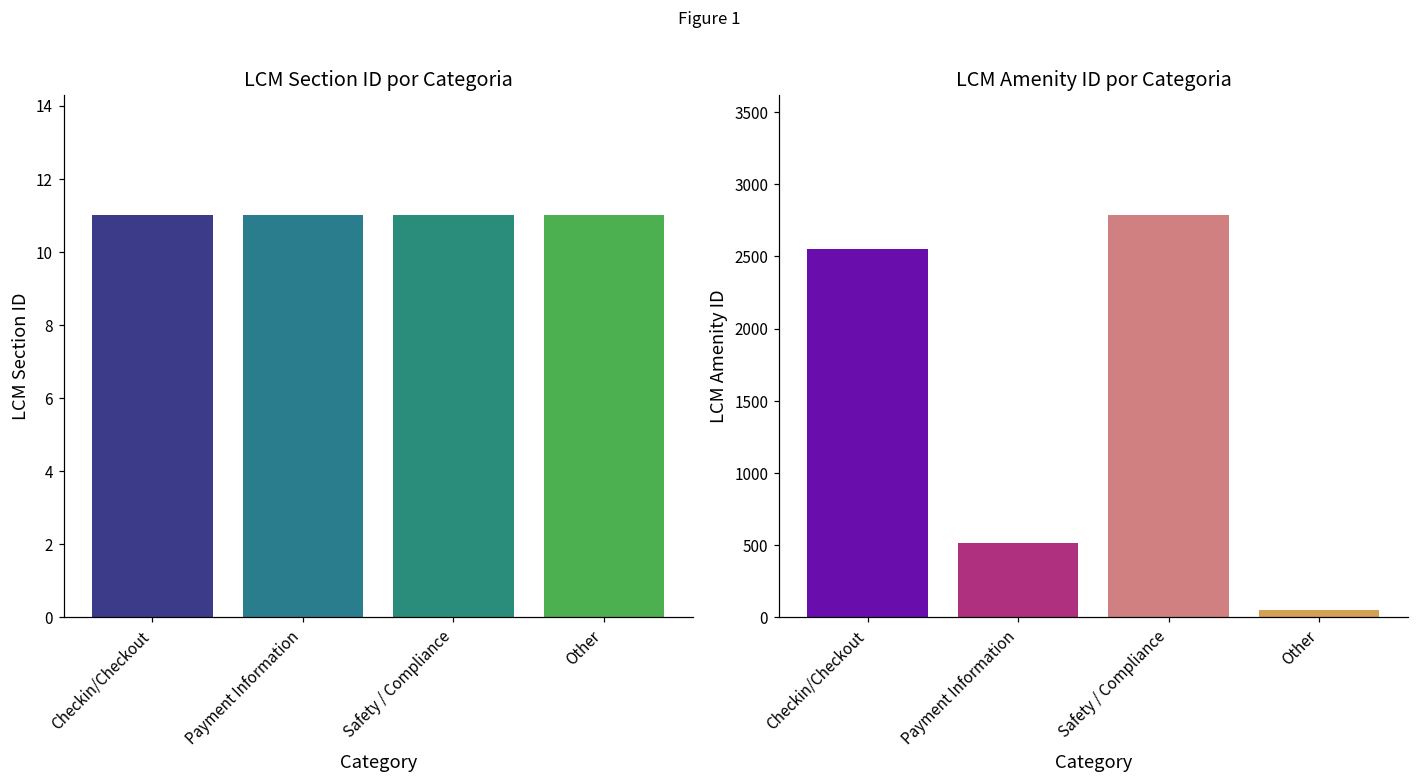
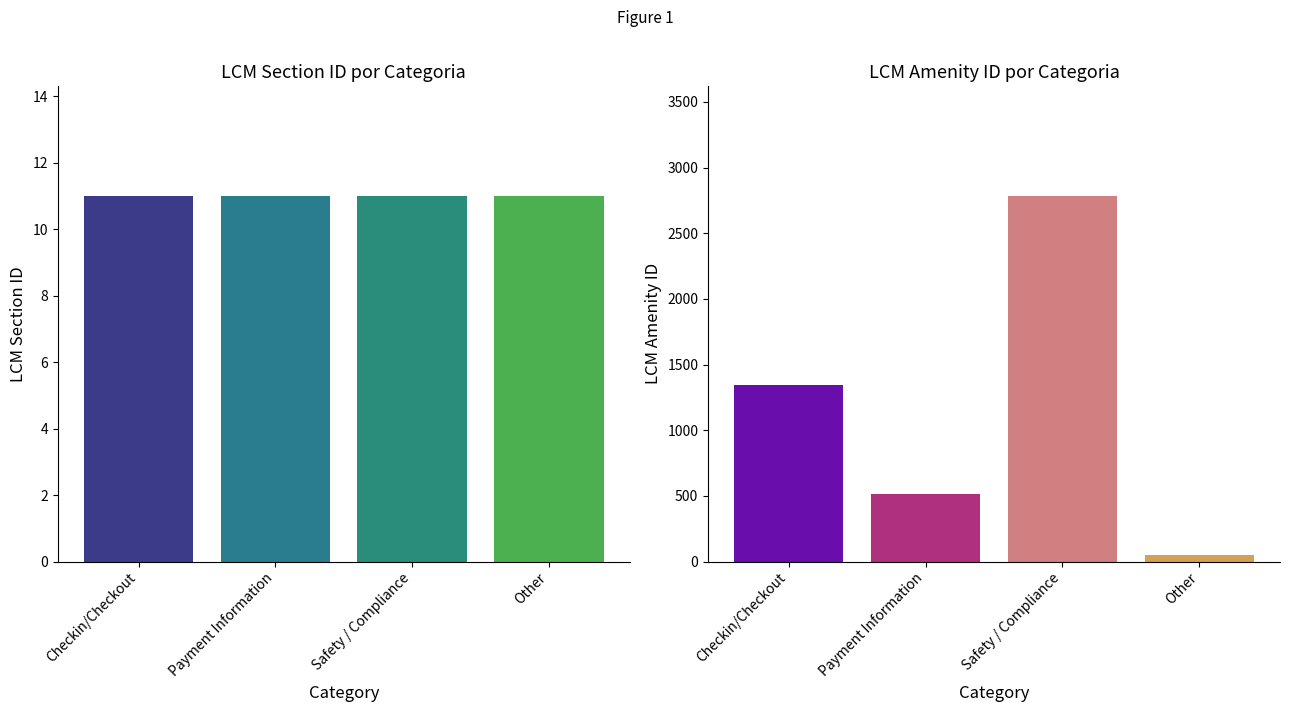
  {
    "LCM Section ID por Categoria": {
      "Checkin/Checkout": 11.0,
      "Payment Information": 11.0,
      "Safety / Compliance": 11.0,
      "Other": 11.0
    },
    "LCM Amenity ID por Categoria": {
-     "Checkin/Checkout": 2550,
+     "Checkin/Checkout": 1350,
      "Payment Information": 520,
      "Safety / Compliance": 2780,
      "Other": 50
    }
  }
